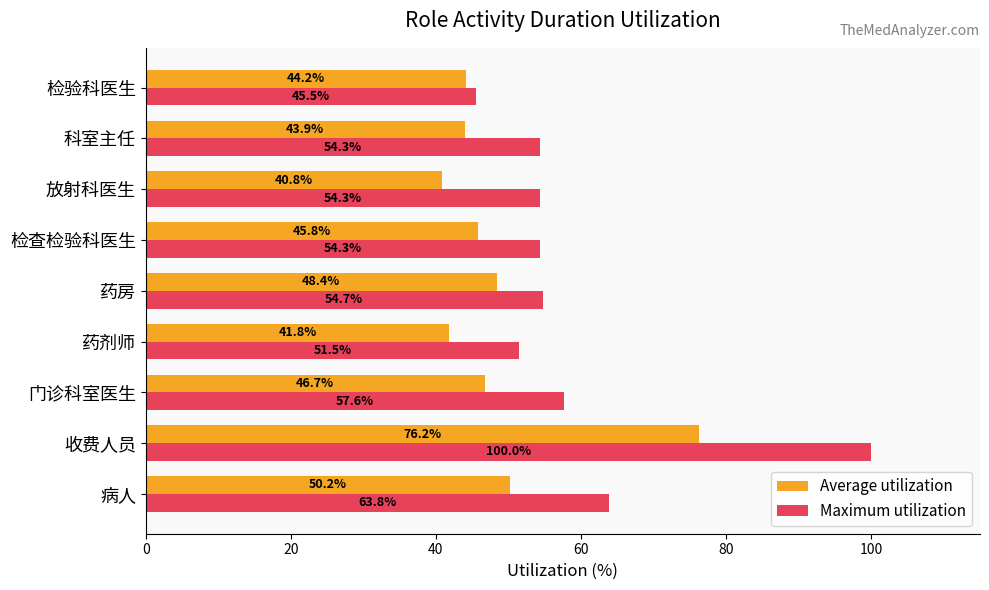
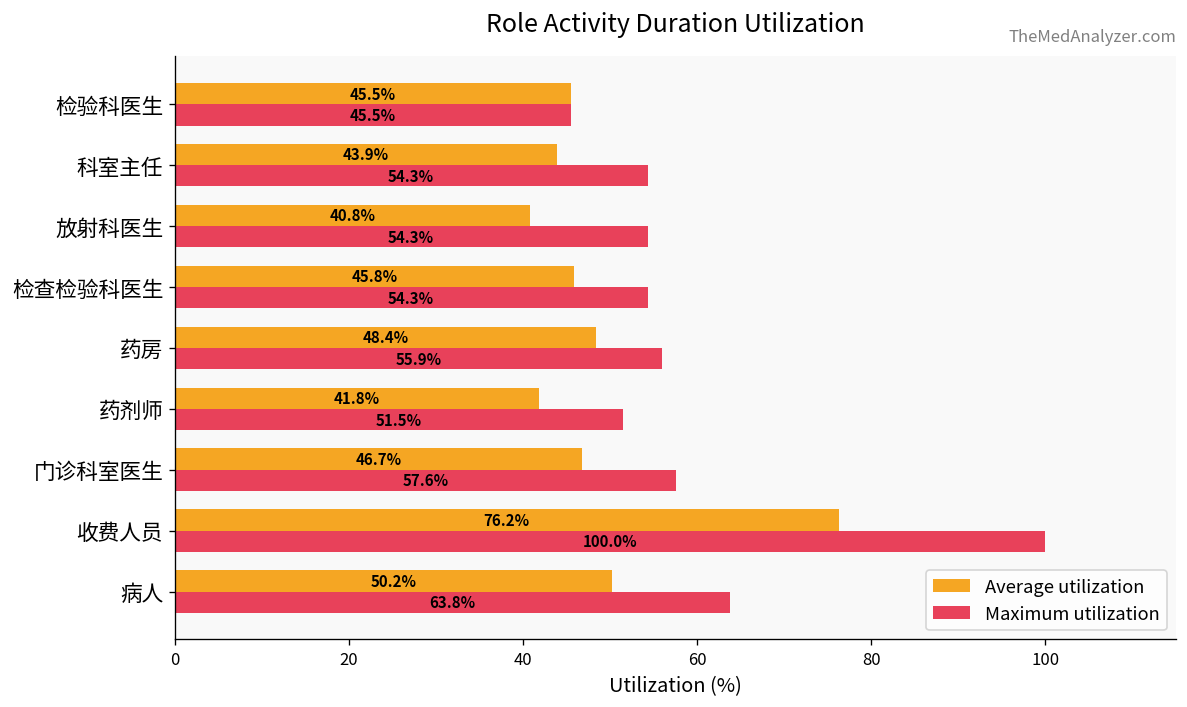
  {
    "Average utilization": {
-     "检验科医生": "44.2%",
+     "检验科医生": "45.5%",
      "科室主任": "43.9%",
      "放射科医生": "40.8%",
      "检查检验科医生": "45.8%",
      "药房": "48.4%",
      "药剂师": "41.8%",
      "门诊科室医生": "46.7%",
      "收费人员": "76.2%",
      "病人": "50.2%"
    },
    "Maximum utilization": {
      "检验科医生": "45.5%",
      "科室主任": "54.3%",
      "放射科医生": "54.3%",
      "检查检验科医生": "54.3%",
-     "药房": "54.7%",
+     "药房": "55.9%",
      "药剂师": "51.5%",
      "门诊科室医生": "57.6%",
      "收费人员": "100.0%",
      "病人": "63.8%"
    }
  }
